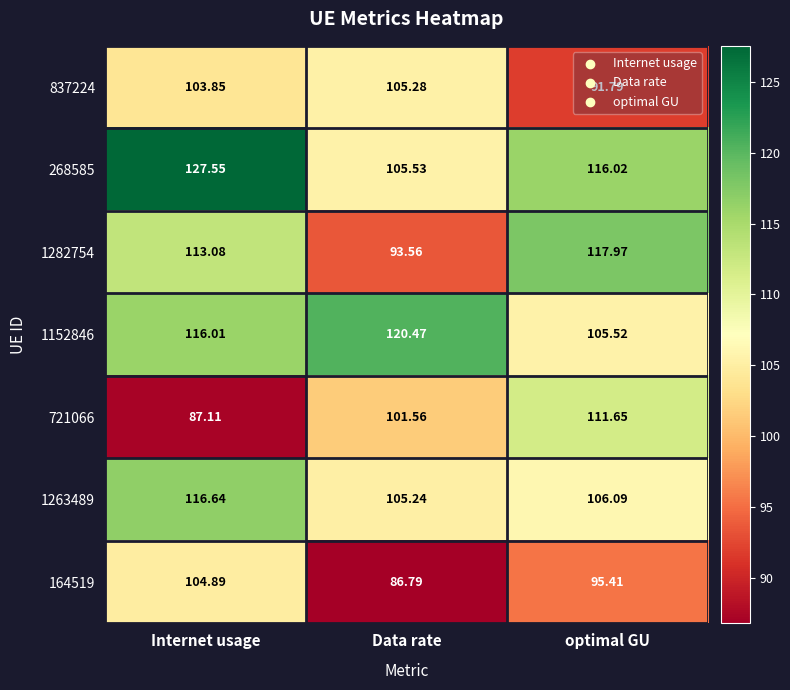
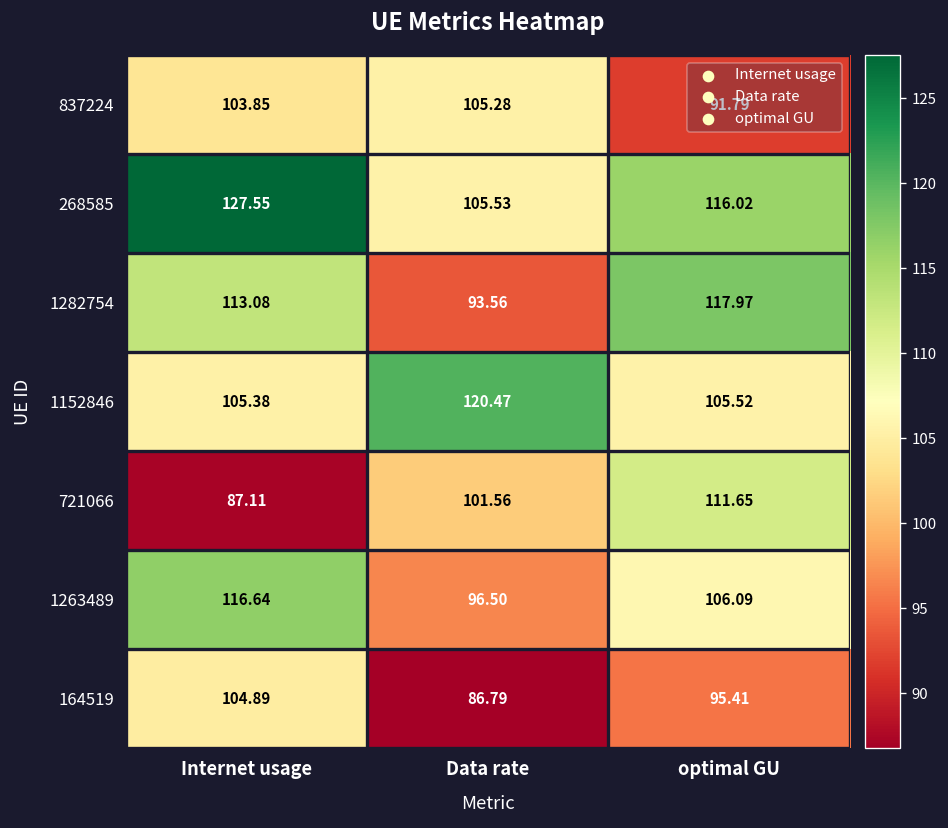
  {
    "837224": {
      "Internet usage": 103.85,
      "Data rate": 105.28
    },
    "268585": {
      "Internet usage": 127.55,
      "Data rate": 105.53,
      "optimal GU": 116.02
    },
    "1282754": {
      "Internet usage": 113.08,
      "Data rate": 93.56,
      "optimal GU": 117.97
    },
    "1152846": {
-     "Internet usage": 116.01,
+     "Internet usage": 105.38,
      "Data rate": 120.47,
      "optimal GU": 105.52
    },
    "721066": {
      "Internet usage": 87.11,
      "Data rate": 101.56,
      "optimal GU": 111.65
    },
    "1263489": {
      "Internet usage": 116.64,
-     "Data rate": 105.24,
+     "Data rate": 96.50,
      "optimal GU": 106.09
    },
    "164519": {
      "Internet usage": 104.89,
      "Data rate": 86.79,
      "optimal GU": 95.41
    }
  }
